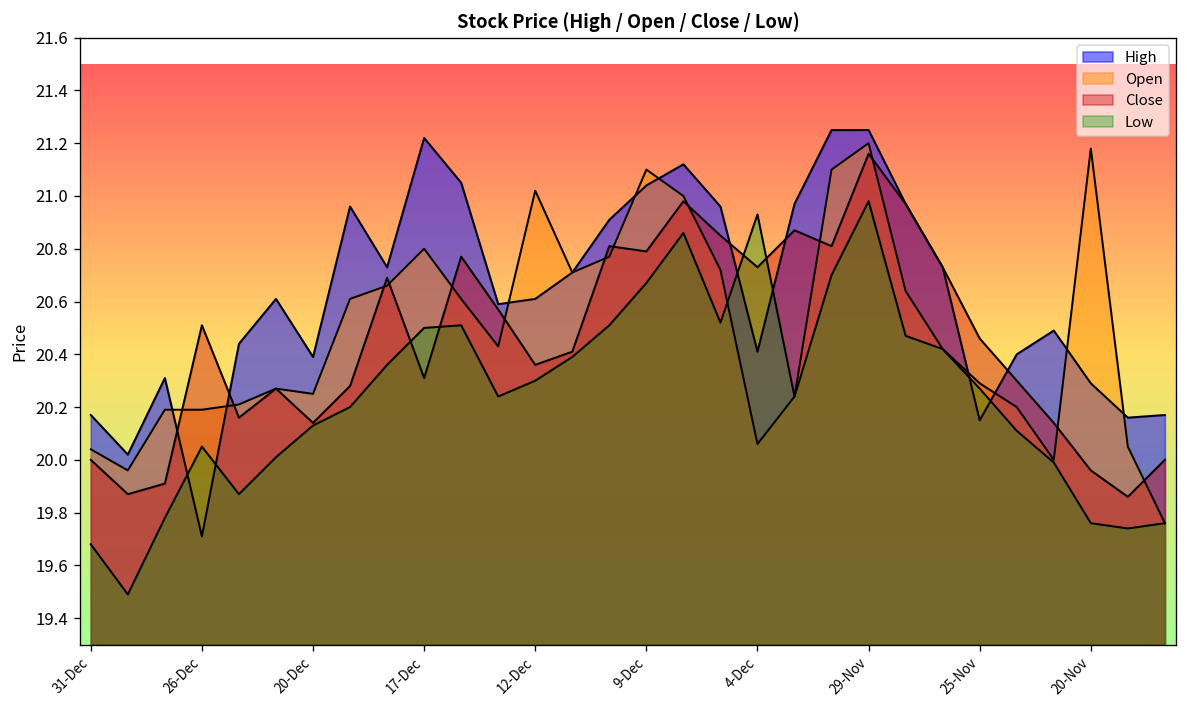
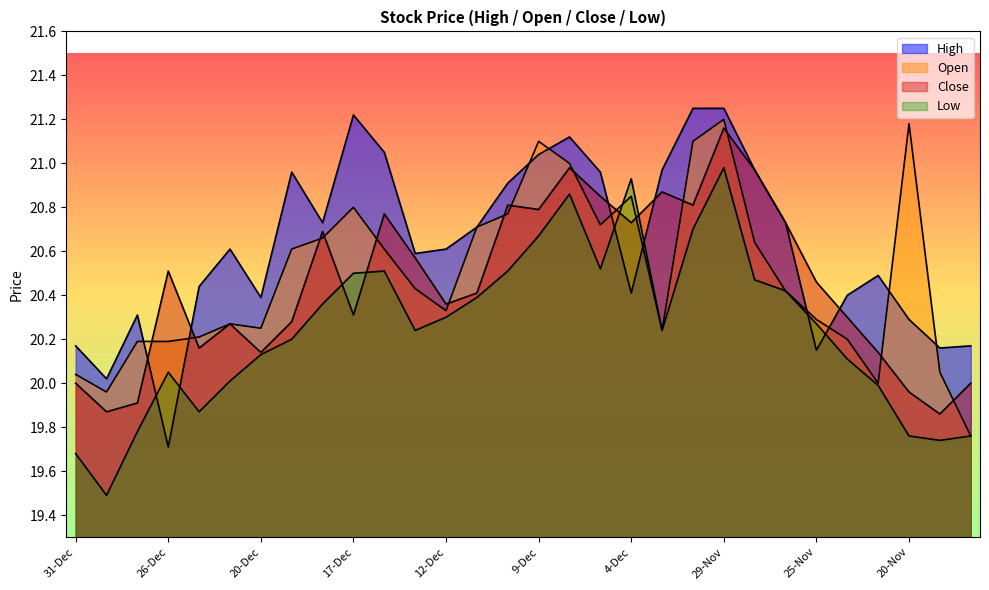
  {
    "High": {
      "31-Dec": 20.17,
      "26-Dec": 19.71,
      "20-Dec": 20.39,
      "17-Dec": 21.22,
      "12-Dec": 20.61,
      "9-Dec": 21.04,
      "4-Dec": 20.41,
      "29-Nov": 21.25,
      "25-Nov": 20.15,
      "20-Nov": 20.29
    },
    "Open": {
      "31-Dec": 20.04,
      "26-Dec": 20.19,
      "20-Dec": 20.25,
      "17-Dec": 20.80,
-     "12-Dec": 21.02,
+     "12-Dec": 20.33,
      "9-Dec": 21.10,
-     "4-Dec": 20.06,
+     "4-Dec": 20.85,
      "29-Nov": 21.20,
      "25-Nov": 20.29,
      "20-Nov": 21.18
    },
    "Close": {
      "31-Dec": 20.00,
      "26-Dec": 20.51,
      "17-Dec": 20.31,
      "12-Dec": 20.36,
      "9-Dec": 20.79,
      "4-Dec": 20.73,
      "29-Nov": 21.16,
      "25-Nov": 20.46,
      "20-Nov": 19.96
    },
    "Low": {
      "31-Dec": 19.68,
      "26-Dec": 20.05,
      "17-Dec": 20.50,
      "12-Dec": 20.30,
      "9-Dec": 20.67,
      "4-Dec": 20.93,
      "29-Nov": 20.98,
      "25-Nov": 20.27,
      "20-Nov": 19.76
    }
  }
